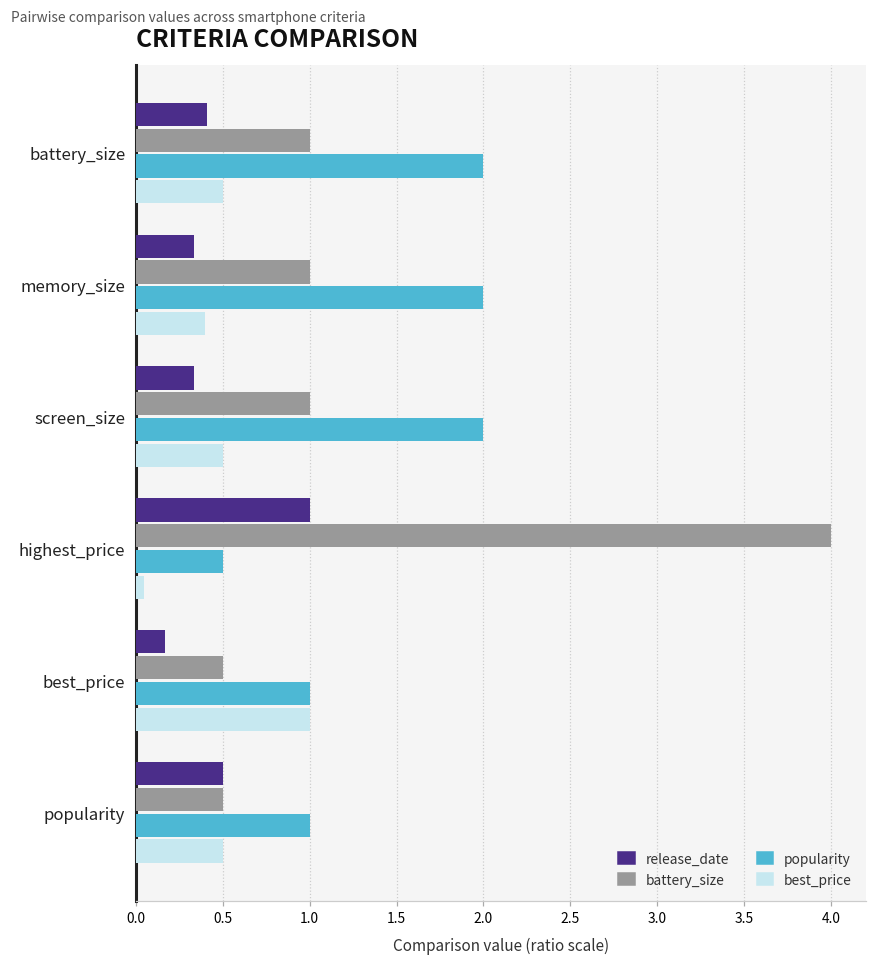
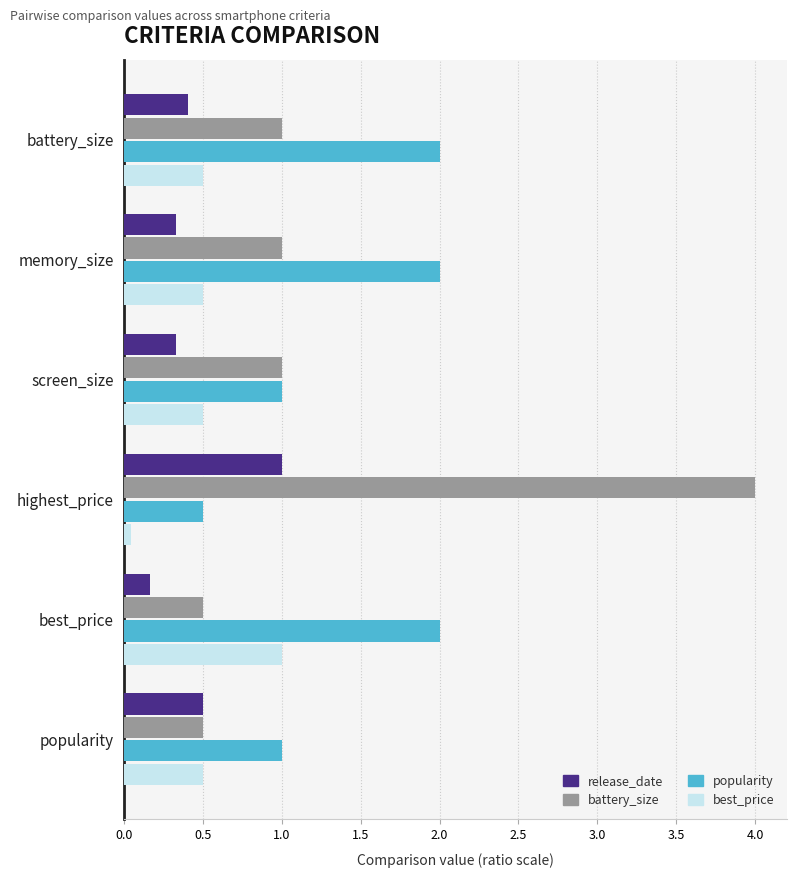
  {
    "release_date": {
      "battery_size": 0.4,
      "memory_size": 0.33,
      "screen_size": 0.33,
      "highest_price": 1.0,
      "best_price": 0.17,
      "popularity": 0.5
    },
    "battery_size": {
      "battery_size": 1.0,
      "memory_size": 1.0,
      "screen_size": 1.0,
      "highest_price": 4.0,
      "best_price": 0.5,
      "popularity": 0.5
    },
    "popularity": {
      "battery_size": 2,
      "memory_size": 2,
-     "screen_size": 2,
+     "screen_size": 1,
      "highest_price": 0.50,
-     "best_price": 1,
+     "best_price": 2,
      "popularity": 1
    },
    "best_price": {
      "battery_size": 0.5,
-     "memory_size": 0.4,
+     "memory_size": 0.5,
      "screen_size": 0.5,
      "highest_price": 0.05,
      "best_price": 1.0,
      "popularity": 0.5
    }
  }
